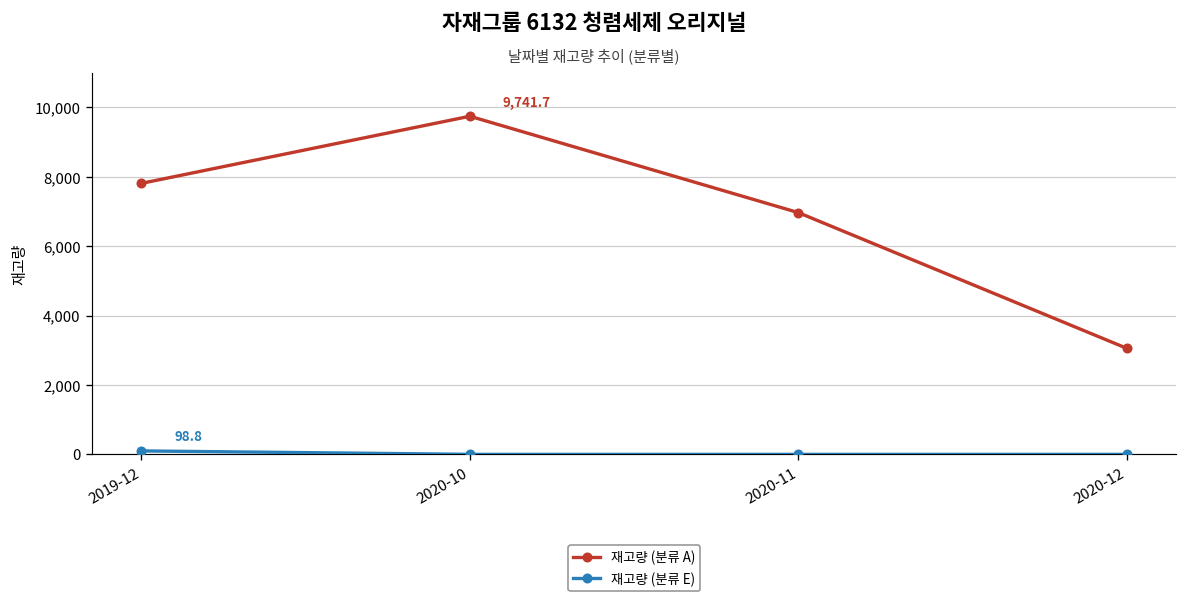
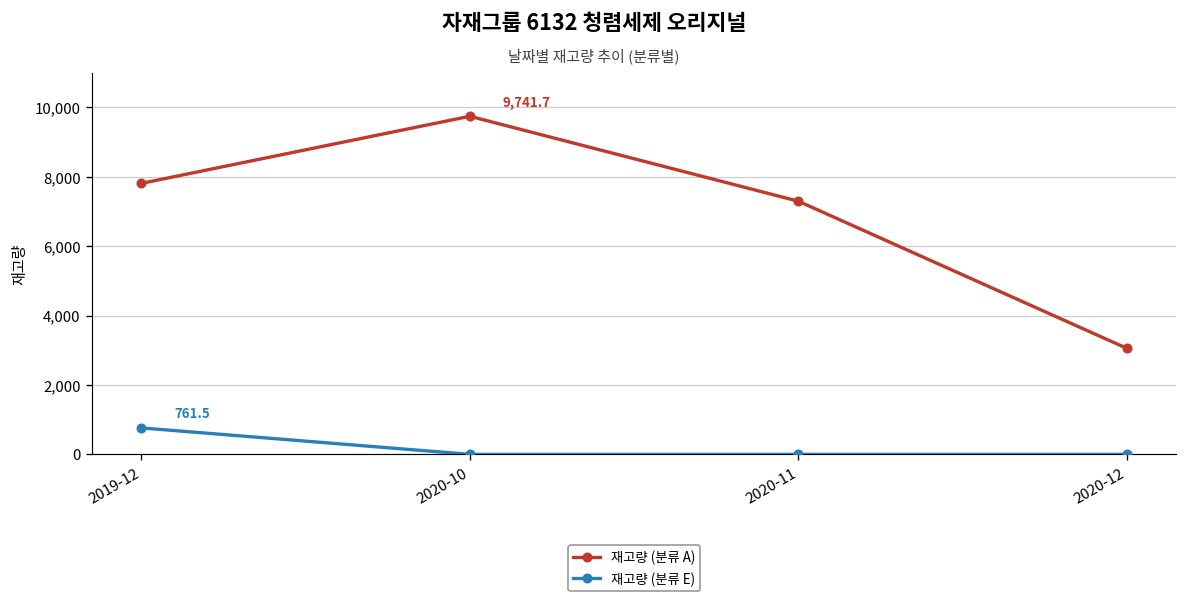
  {
    "재고량 (분류 A)": {
      "2019-12": "7,800",
      "2020-10": "9,700",
-     "2020-11": "7,000",
+     "2020-11": "7,300",
      "2020-12": "3,100"
    },
    "재고량 (분류 E)": {
-     "2019-12": "98.8"
+     "2019-12": "761.5"
    }
  }
